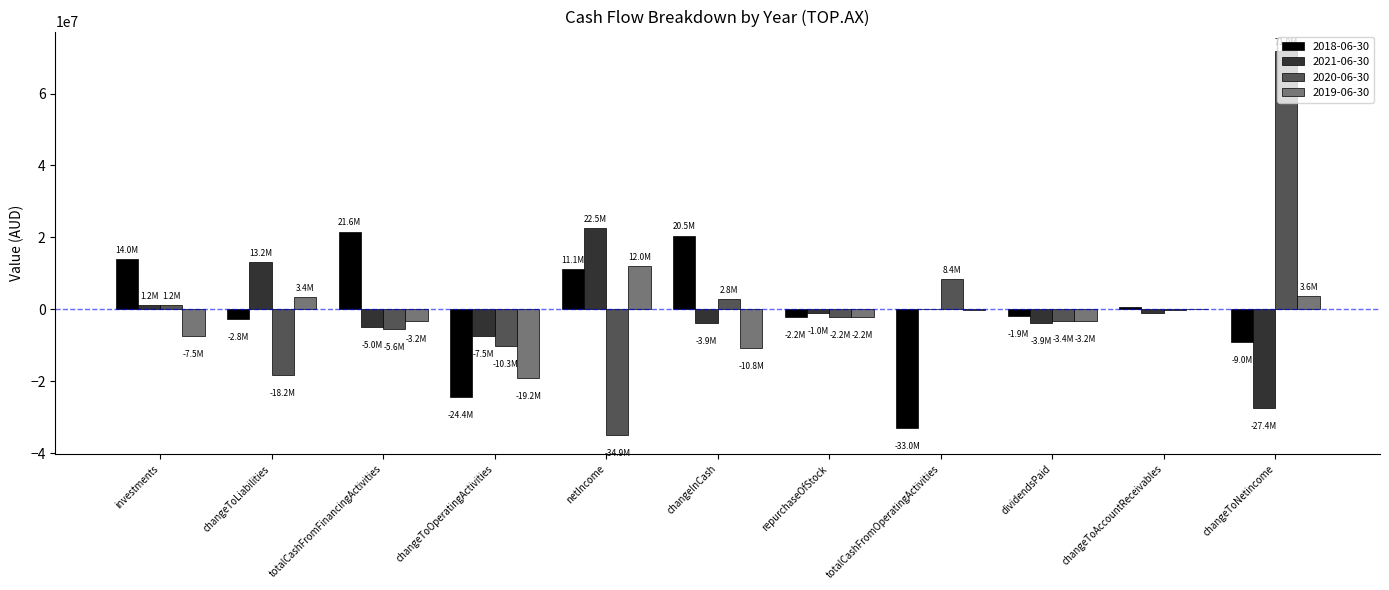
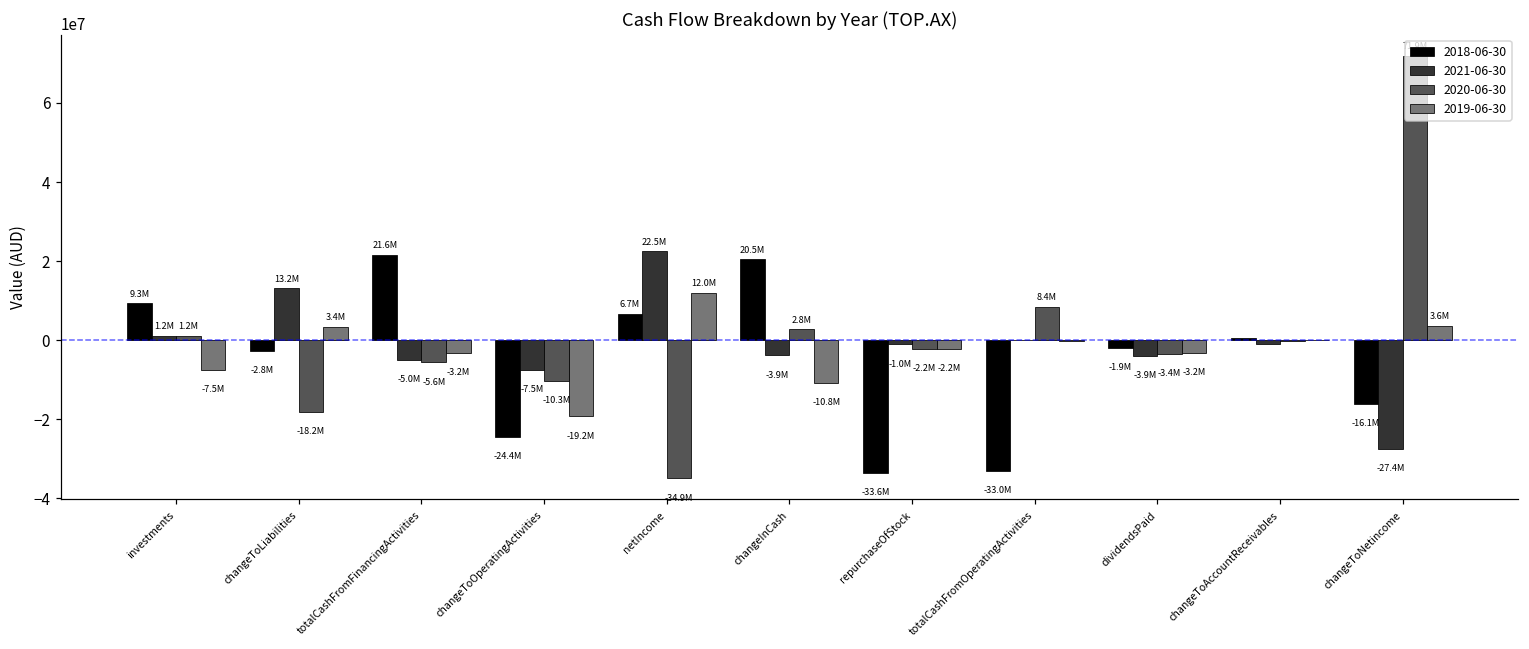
  {
    "2018-06-30": {
-     "investments": "14.0M",
+     "investments": "9.3M",
      "changeToLiabilities": "-2.8M",
      "totalCashFromFinancingActivities": "21.6M",
      "changeToOperatingActivities": "-24.4M",
-     "netIncome": "11.1M",
+     "netIncome": "6.7M",
      "changeInCash": "20.5M",
-     "repurchaseOfStock": "-2.2M",
+     "repurchaseOfStock": "-33.6M",
      "totalCashFromOperatingActivities": "-33.0M",
      "dividendsPaid": "-1.9M",
-     "changeToNetincome": "-9.0M"
+     "changeToNetincome": "-16.1M"
    }
  }
